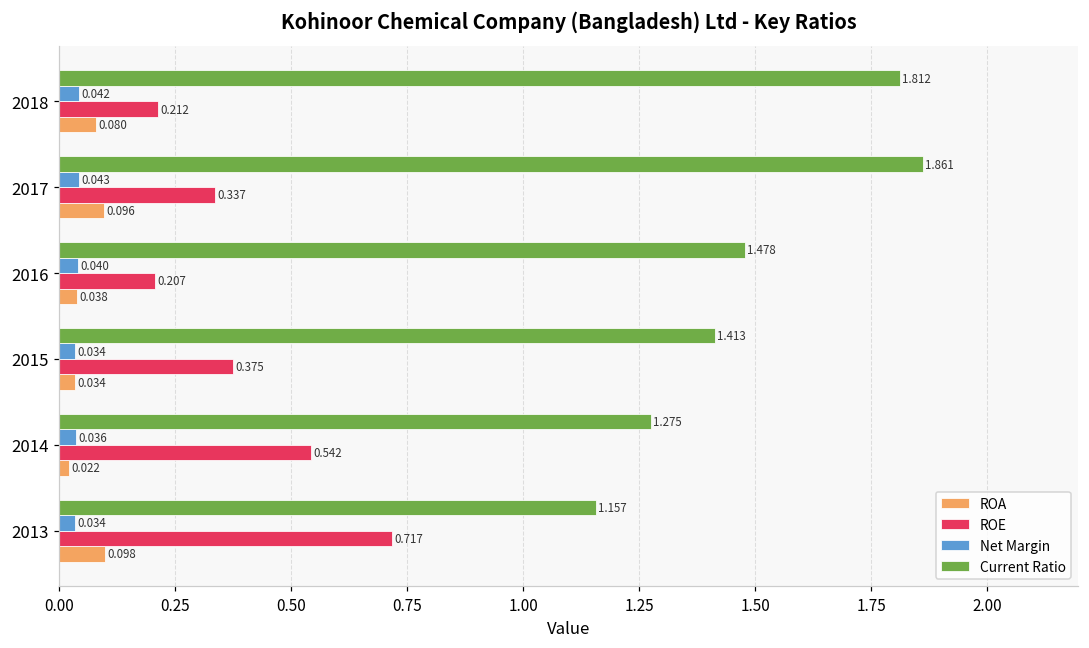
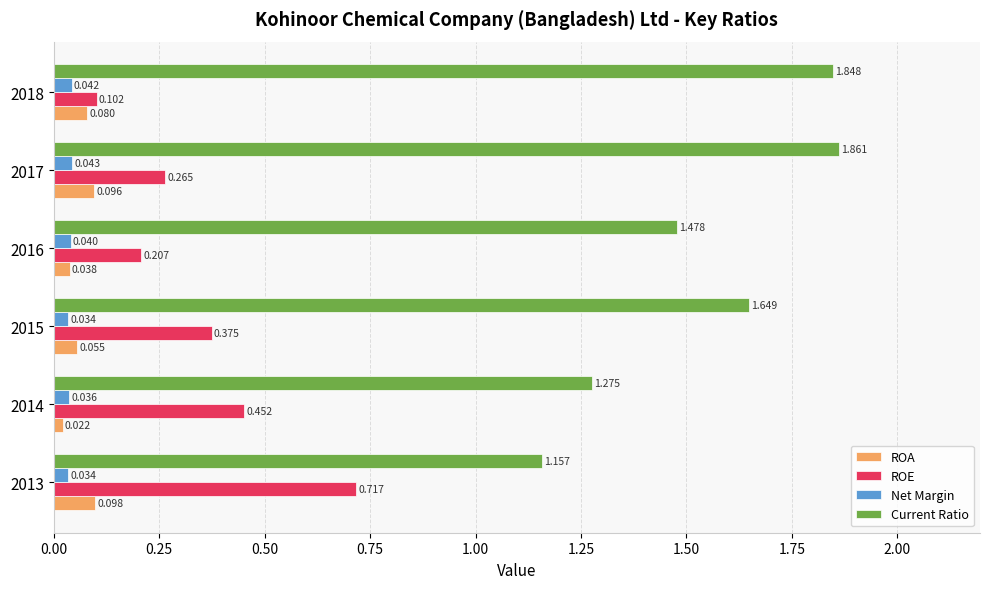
  {
    "ROA": {
      "2018": 0.080,
      "2017": 0.096,
      "2016": 0.038,
-     "2015": 0.034,
+     "2015": 0.055,
      "2014": 0.022,
      "2013": 0.098
    },
    "ROE": {
-     "2018": 0.212,
-     "2017": 0.337,
+     "2018": 0.102,
+     "2017": 0.265,
      "2016": 0.207,
      "2015": 0.375,
-     "2014": 0.542,
+     "2014": 0.452,
      "2013": 0.717
    },
    "Net Margin": {
      "2018": 0.042,
      "2017": 0.043,
      "2016": 0.040,
      "2015": 0.034,
      "2014": 0.036,
      "2013": 0.034
    },
    "Current Ratio": {
-     "2018": 1.812,
+     "2018": 1.848,
      "2017": 1.861,
      "2016": 1.478,
-     "2015": 1.413,
+     "2015": 1.649,
      "2014": 1.275,
      "2013": 1.157
    }
  }
